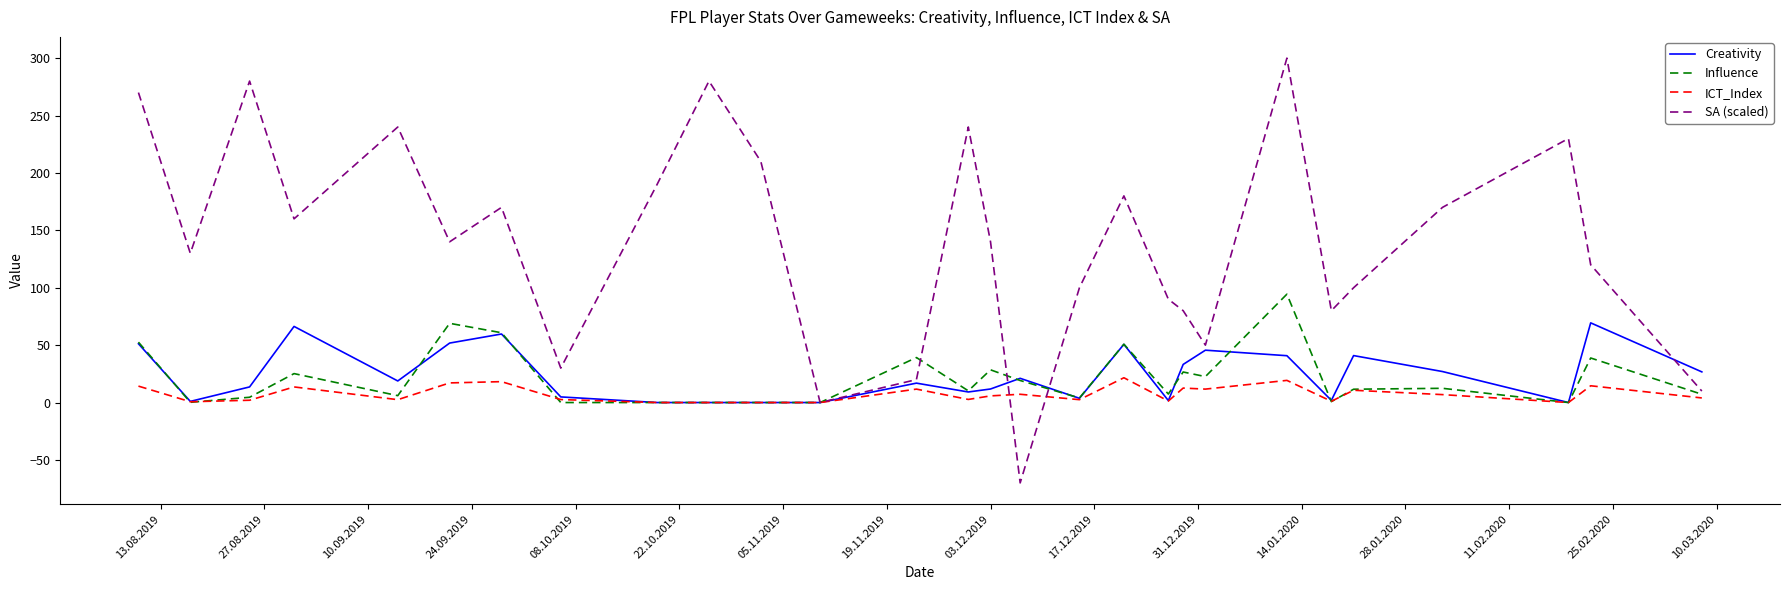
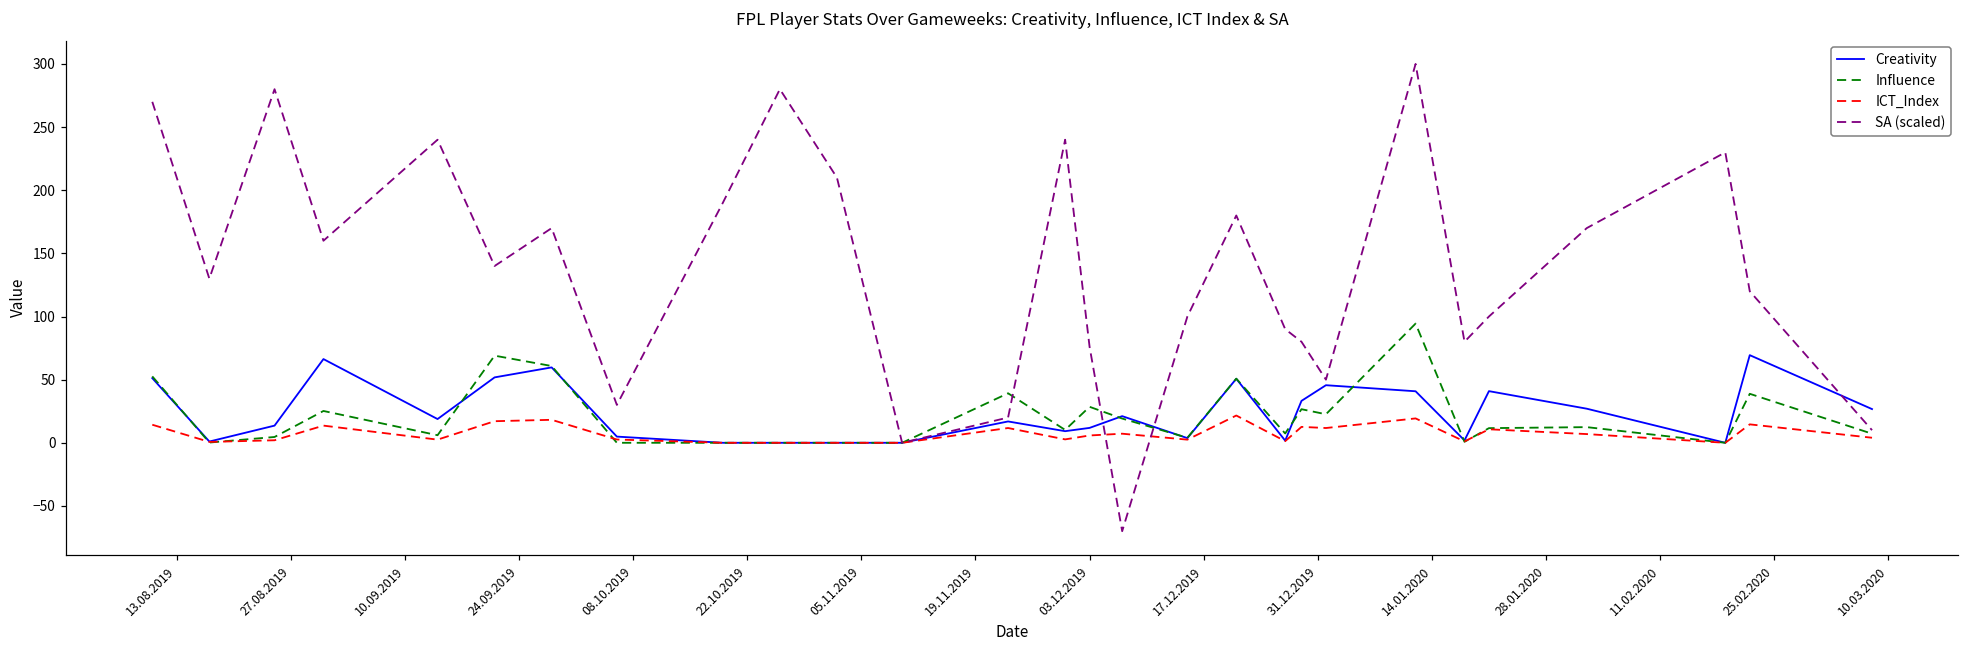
  {
    "Creativity": {
      "03.12.2019": 12
    },
    "Influence": {
      "03.12.2019": 29
    },
    "ICT_Index": {
      "03.12.2019": 6
    },
    "SA (scaled)": {
-     "03.12.2019": 140
+     "03.12.2019": 76
    }
  }
